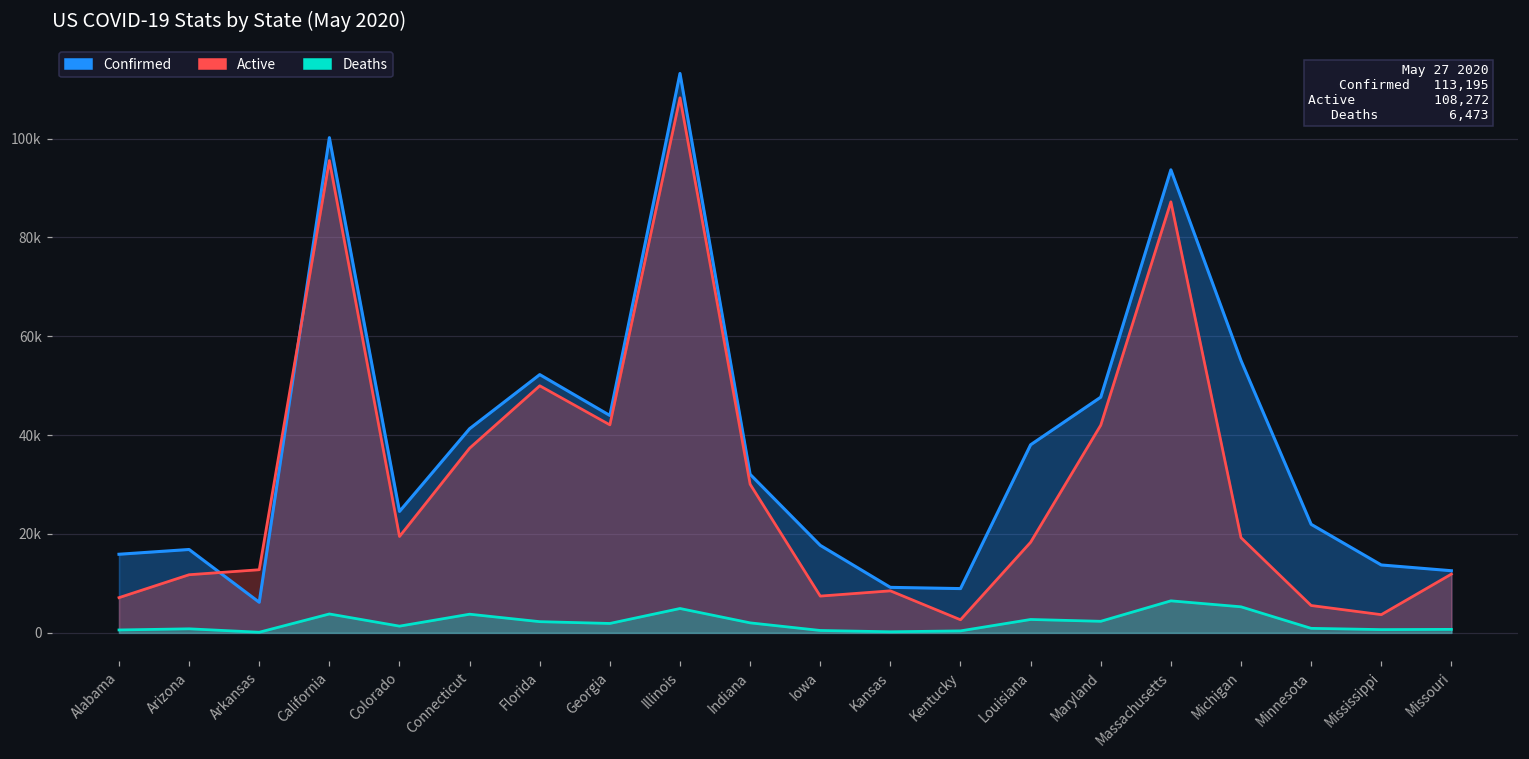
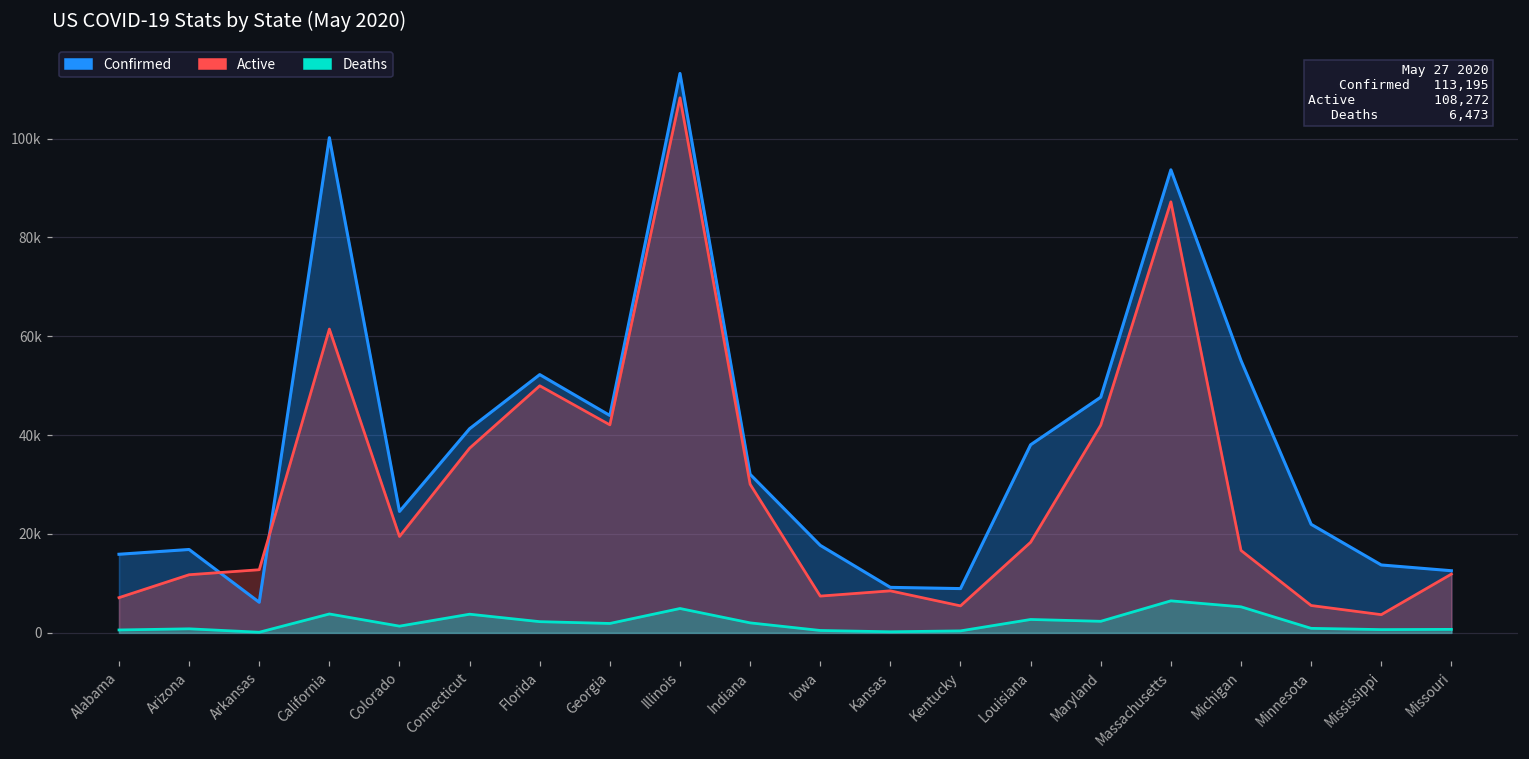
  {
    "Active": {
      "Alabama": 7000,
      "Arizona": 12000,
      "Arkansas": 13000,
-     "California": 96000,
+     "California": 61000,
      "Colorado": 19000,
      "Connecticut": 37000,
      "Florida": 50000,
      "Georgia": 42000,
      "Illinois": 108000,
      "Indiana": 30000,
      "Iowa": 7000,
      "Kansas": 8000,
-     "Kentucky": 3000,
+     "Kentucky": 5000,
      "Louisiana": 18000,
      "Maryland": 42000,
      "Massachusetts": 87000,
-     "Michigan": 19000,
+     "Michigan": 17000,
      "Minnesota": 6000,
      "Mississippi": 4000,
      "Missouri": 12000
    }
  }
